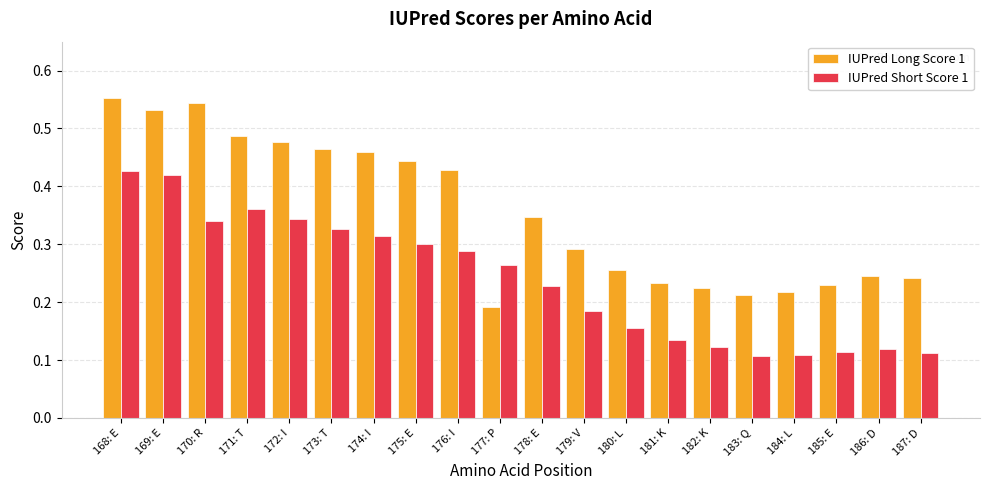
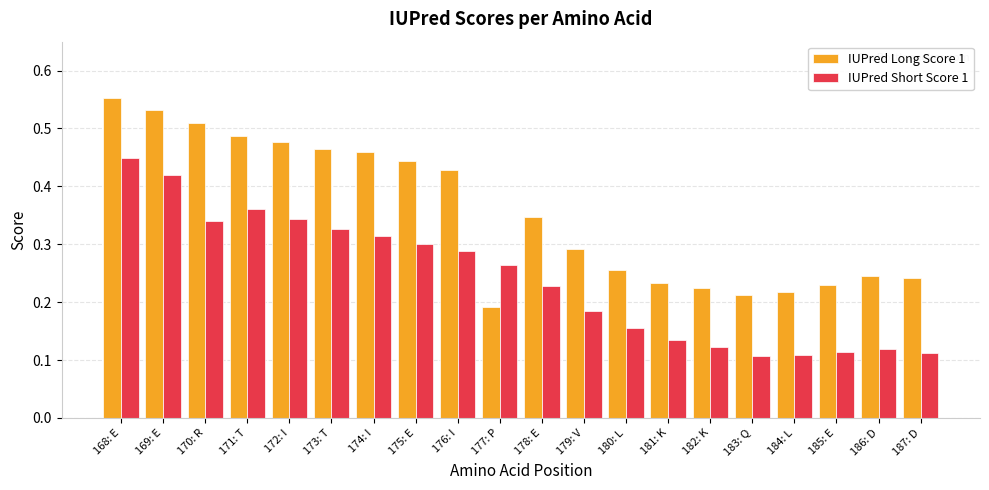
  {
    "IUPred Long Score 1": {
      "168: E": 0.55,
      "169: E": 0.53,
-     "170: R": 0.54,
+     "170: R": 0.51,
      "171: T": 0.49,
      "172: I": 0.48,
      "173: T": 0.46,
      "174: I": 0.46,
      "175: E": 0.44,
      "176: I": 0.43,
      "177: P": 0.19,
      "178: E": 0.35,
      "179: V": 0.29,
      "180: L": 0.25,
      "181: K": 0.23,
      "182: K": 0.23,
      "183: Q": 0.21,
      "184: L": 0.22,
      "185: E": 0.23,
      "186: D": 0.25,
      "187: D": 0.24
    },
    "IUPred Short Score 1": {
-     "168: E": 0.43,
+     "168: E": 0.45,
      "169: E": 0.42,
      "170: R": 0.34,
      "171: T": 0.36,
      "172: I": 0.34,
      "173: T": 0.33,
      "174: I": 0.32,
      "175: E": 0.30,
      "176: I": 0.29,
      "177: P": 0.26,
      "178: E": 0.23,
      "179: V": 0.18,
      "180: L": 0.16,
      "181: K": 0.14,
      "182: K": 0.12,
      "183: Q": 0.11,
      "184: L": 0.11,
      "185: E": 0.11,
      "186: D": 0.12,
      "187: D": 0.11
    }
  }
